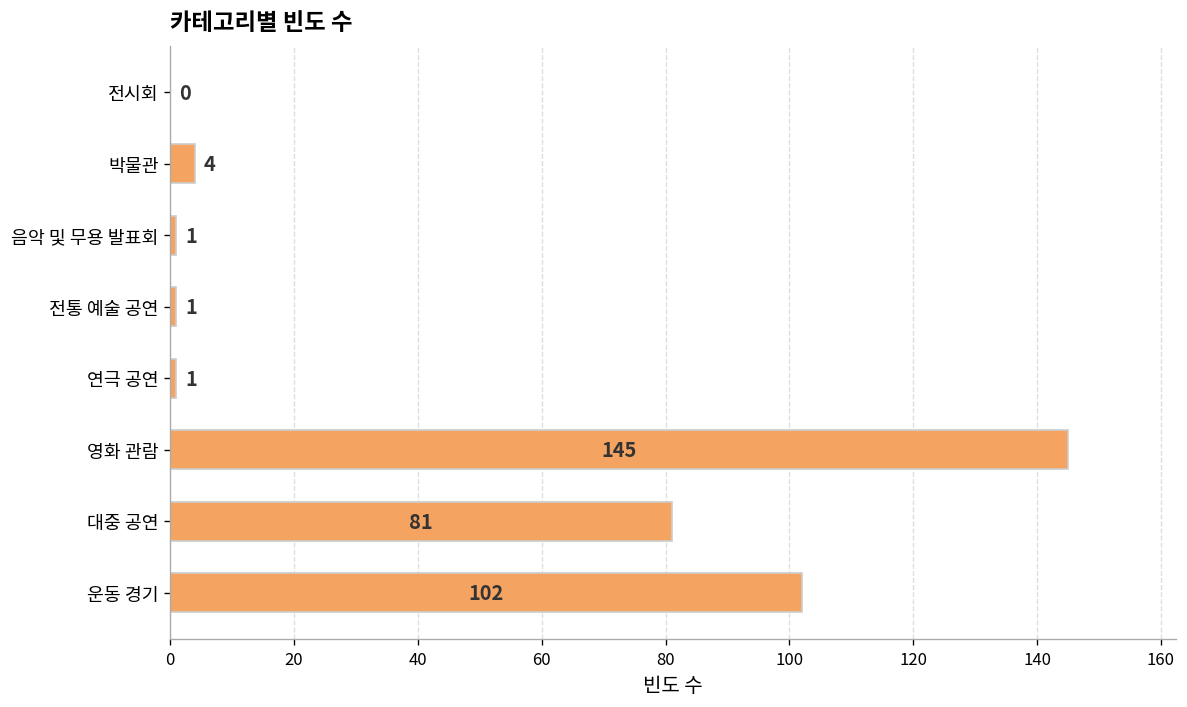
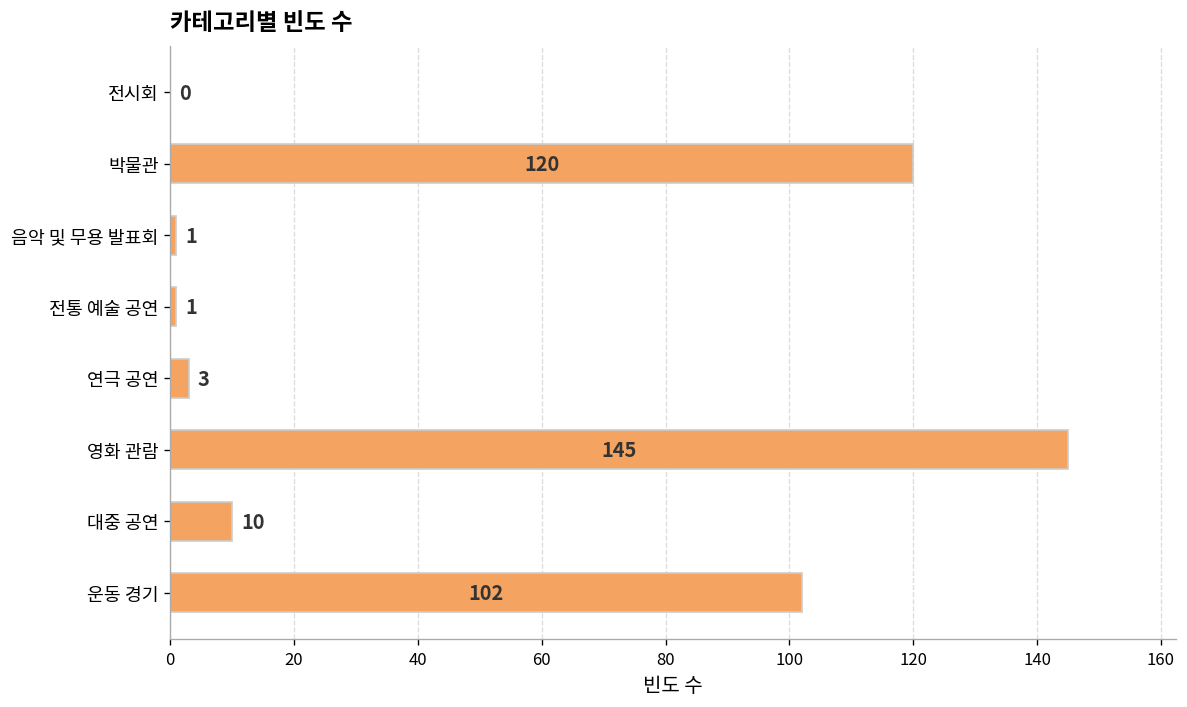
  {
    "전시회": 0,
-   "박물관": 4,
+   "박물관": 120,
    "음악 및 무용 발표회": 1,
    "전통 예술 공연": 1,
-   "연극 공연": 1,
+   "연극 공연": 3,
    "영화 관람": 145,
-   "대중 공연": 81,
+   "대중 공연": 10,
    "운동 경기": 102
  }
